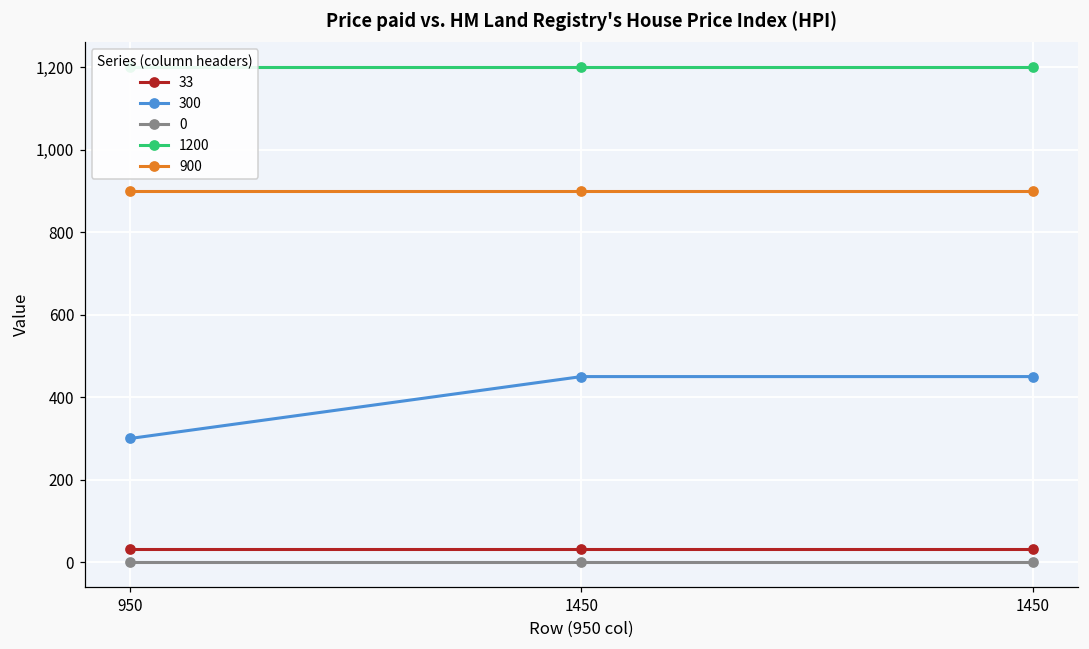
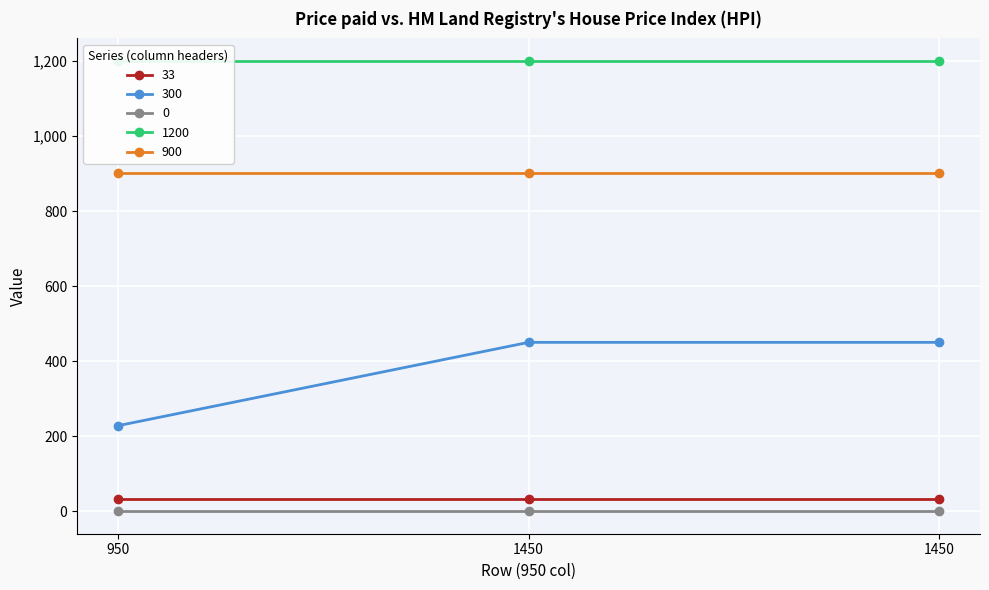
  {
    "33": {
      "950": 30
    },
    "300": {
-     "950": 300
+     "950": 230
    },
    "0": {
      "950": 0
    },
    "900": {
      "950": 900
    }
  }
